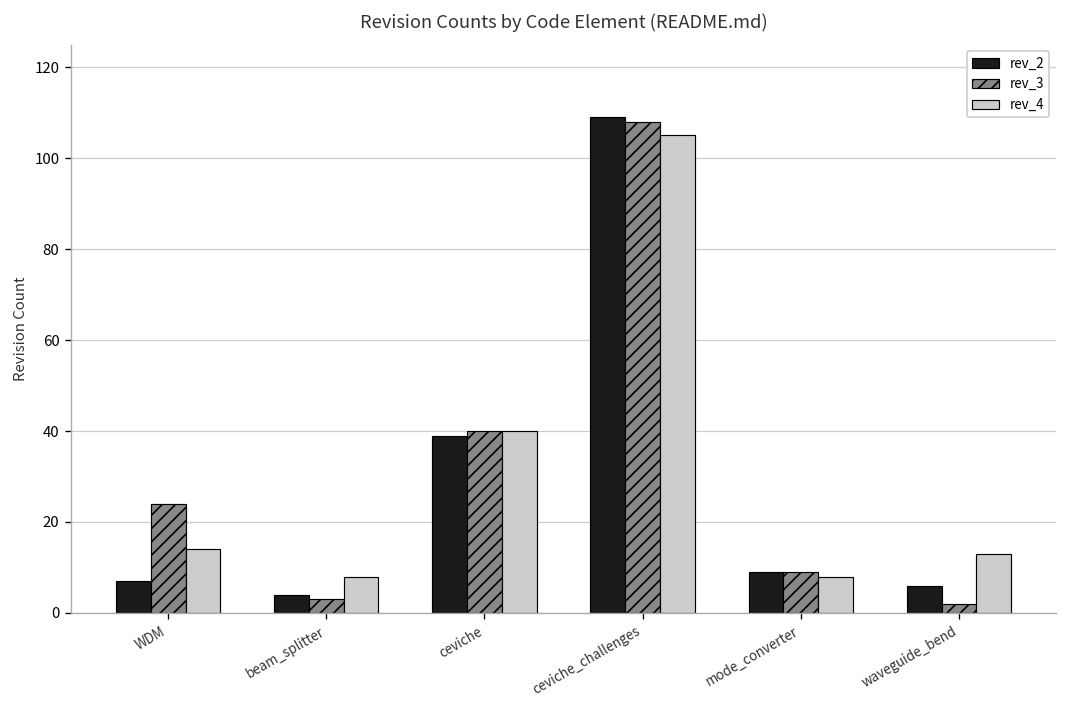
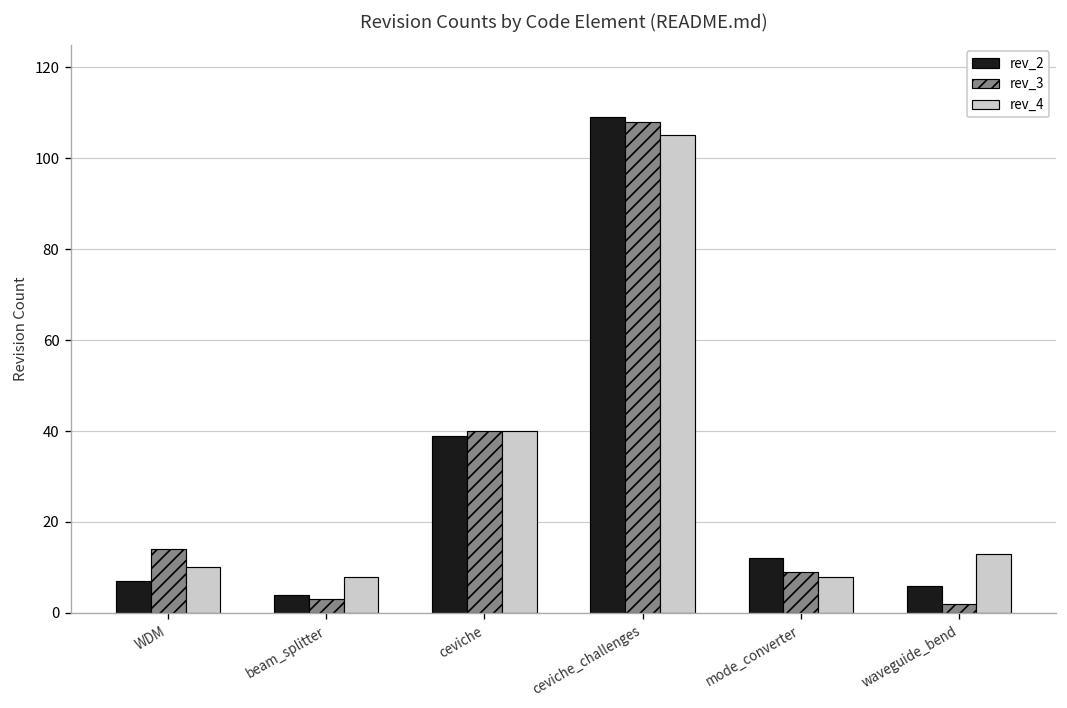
  {
    "rev_2": {
      "WDM": 7,
      "beam_splitter": 4,
      "ceviche": 39,
      "ceviche_challenges": 109,
-     "mode_converter": 9,
+     "mode_converter": 12,
      "waveguide_bend": 6
    },
    "rev_3": {
-     "WDM": 24,
+     "WDM": 14,
      "beam_splitter": 3,
      "ceviche": 40,
      "ceviche_challenges": 108,
      "mode_converter": 9,
      "waveguide_bend": 2
    },
    "rev_4": {
-     "WDM": 14,
+     "WDM": 10,
      "beam_splitter": 8,
      "ceviche": 40,
      "ceviche_challenges": 105,
      "mode_converter": 8,
      "waveguide_bend": 13
    }
  }
